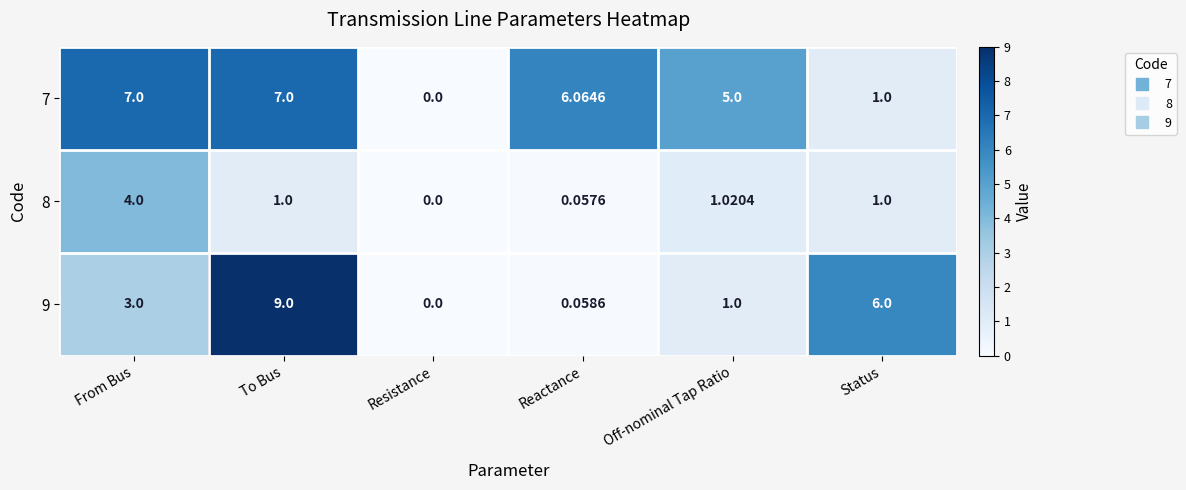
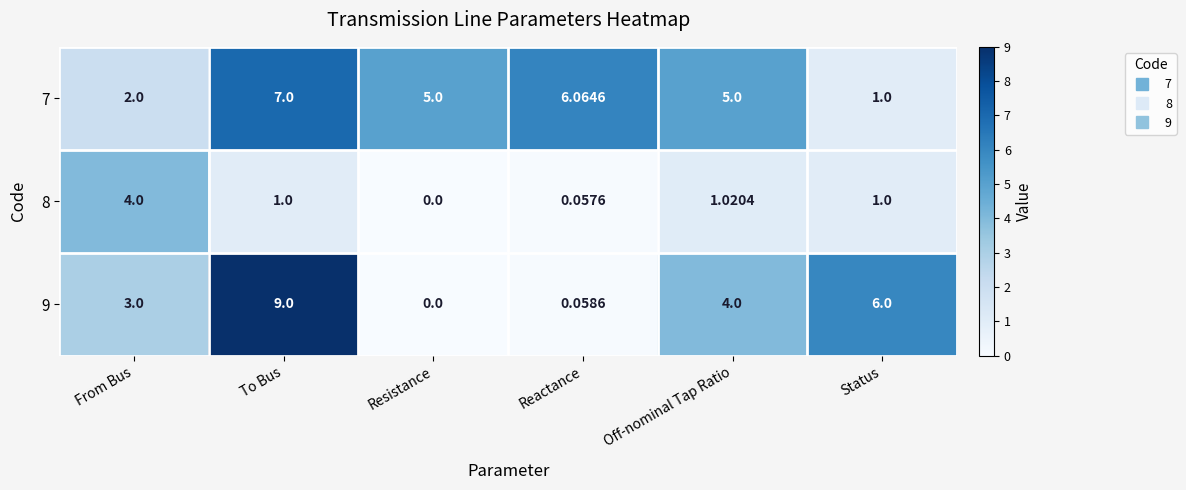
  {
    "7": {
-     "From Bus": 7.0,
+     "From Bus": 2.0,
      "To Bus": 7.0,
-     "Resistance": 0.0,
+     "Resistance": 5.0,
      "Reactance": 6.0646,
      "Off-nominal Tap Ratio": 5.0,
      "Status": 1.0
    },
    "8": {
      "From Bus": 4.0,
      "To Bus": 1.0,
      "Resistance": 0.0,
      "Reactance": 0.0576,
      "Off-nominal Tap Ratio": 1.0204,
      "Status": 1.0
    },
    "9": {
      "From Bus": 3.0,
      "To Bus": 9.0,
      "Resistance": 0.0,
      "Reactance": 0.0586,
-     "Off-nominal Tap Ratio": 1.0,
+     "Off-nominal Tap Ratio": 4.0,
      "Status": 6.0
    }
  }
